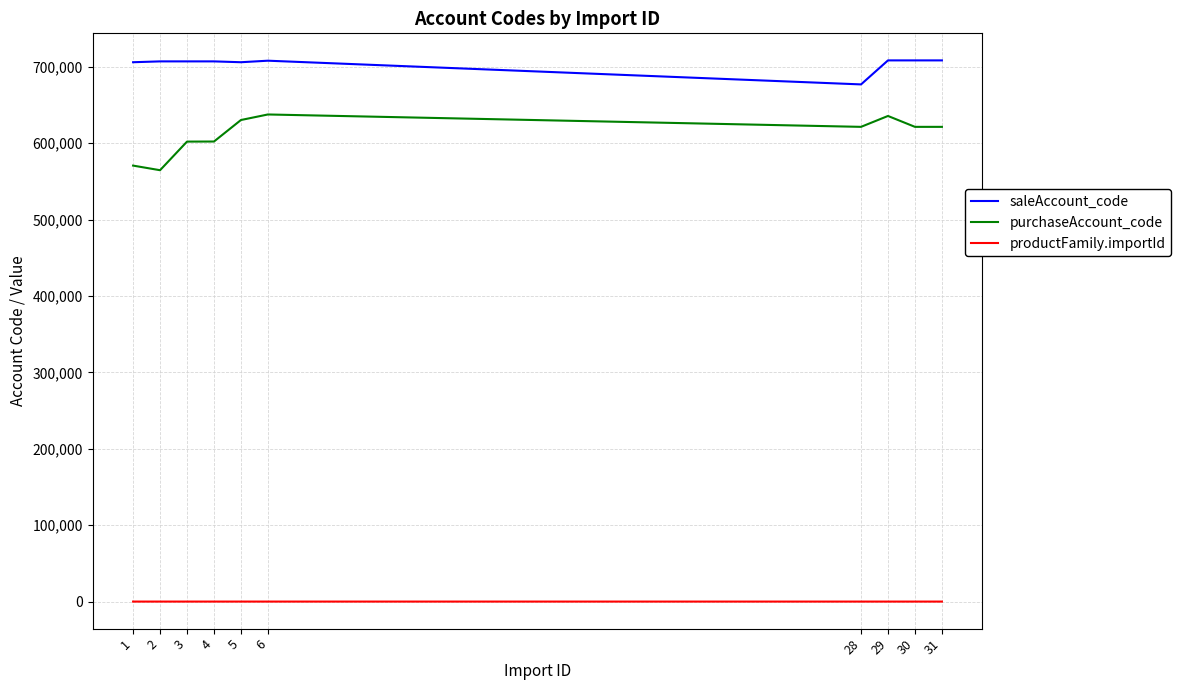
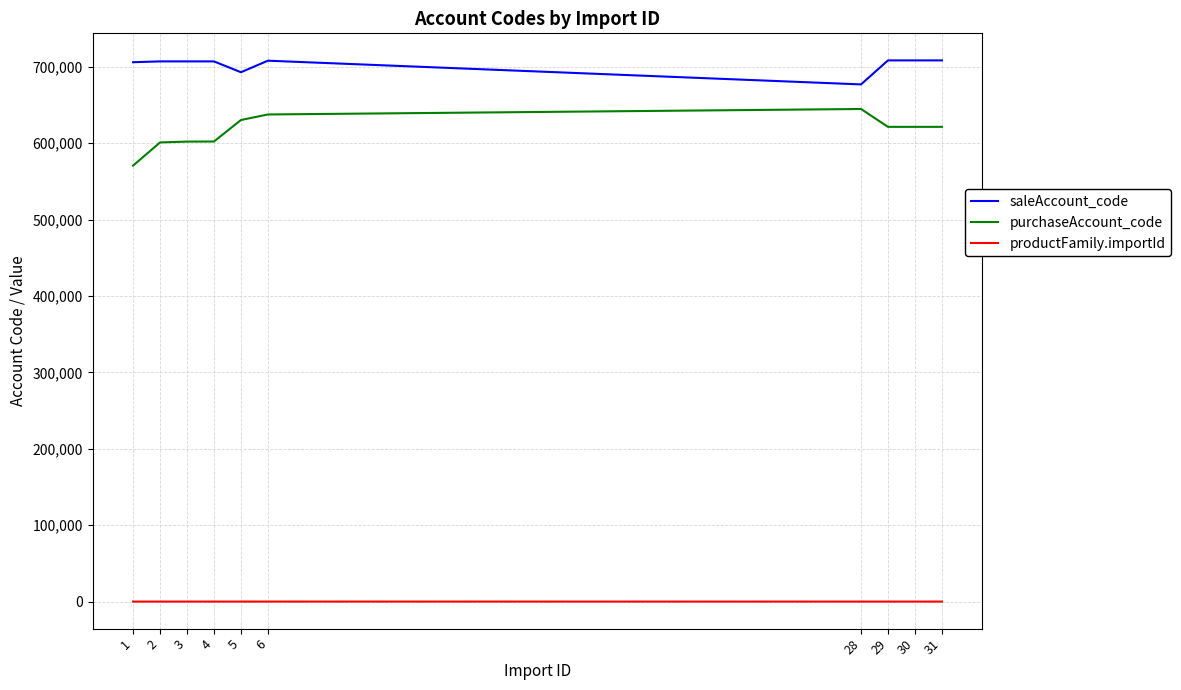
  {
    "saleAccount_code": {
      "1": "710,000",
      "2": "710,000",
      "3": "710,000",
      "4": "710,000",
-     "5": "710,000",
+     "5": "690,000",
      "6": "710,000",
      "28": "680,000",
      "29": "710,000",
      "30": "710,000",
      "31": "710,000"
    },
    "purchaseAccount_code": {
      "1": "570,000",
-     "2": "560,000",
+     "2": "600,000",
      "3": "600,000",
      "4": "600,000",
      "5": "630,000",
      "6": "640,000",
-     "28": "620,000",
-     "29": "640,000",
+     "28": "640,000",
+     "29": "620,000",
      "30": "620,000",
      "31": "620,000"
    },
    "productFamily.importId": {
      "1": "0",
      "2": "0",
      "3": "0",
      "4": "0",
      "5": "0",
      "6": "0",
      "28": "0",
      "29": "0",
      "30": "0",
      "31": "0"
    }
  }
